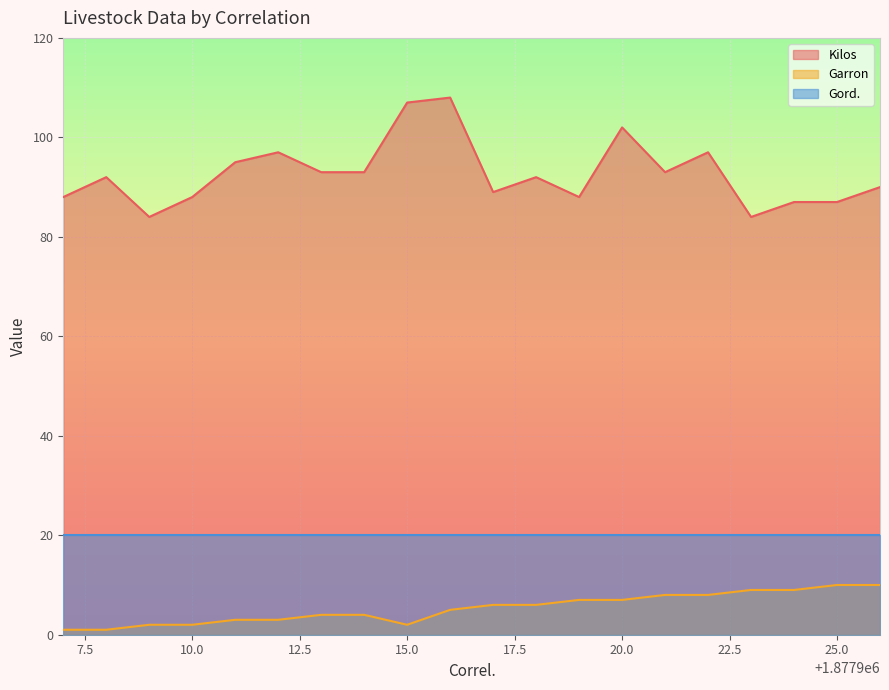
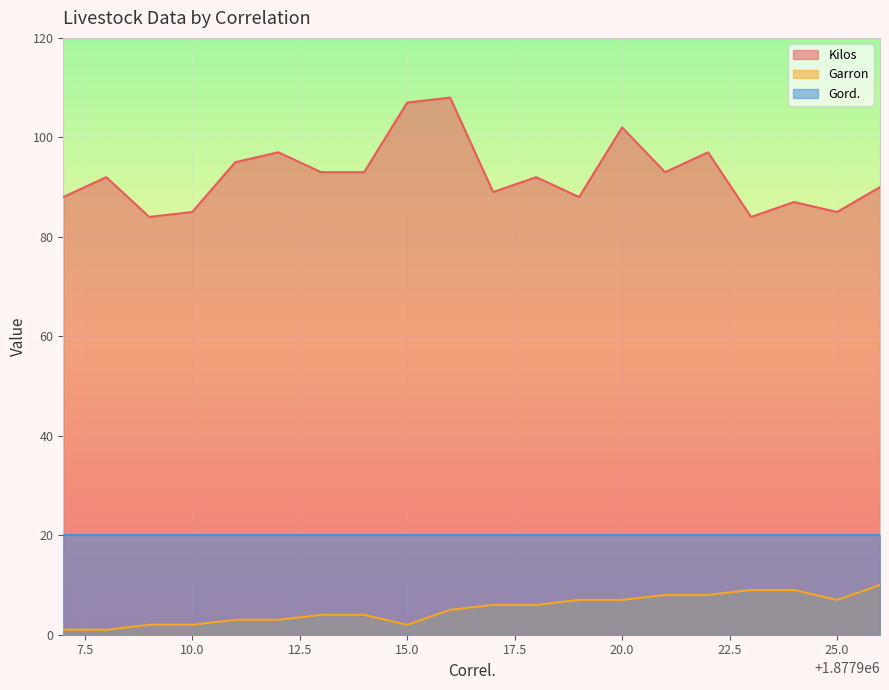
  {
    "Kilos": {
-     "10.0": 88,
+     "10.0": 85,
      "15.0": 107,
      "20.0": 102,
-     "25.0": 87
+     "25.0": 85
    },
    "Garron": {
      "10.0": 2,
      "15.0": 2,
      "20.0": 7,
-     "25.0": 10
+     "25.0": 7
    },
    "Gord.": {
      "10.0": 20,
      "15.0": 20,
      "20.0": 20,
      "25.0": 20
    }
  }
